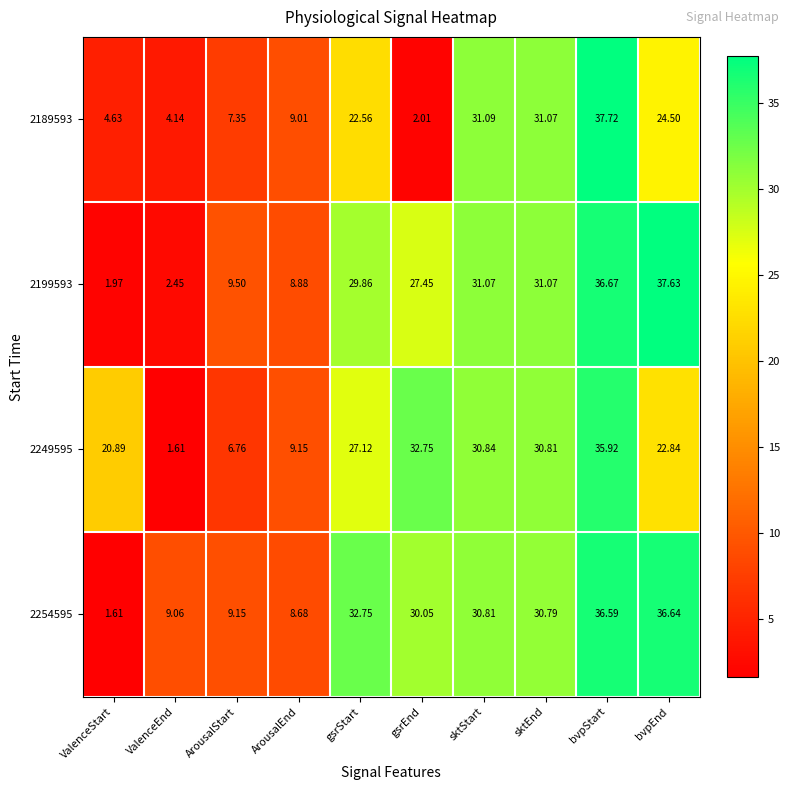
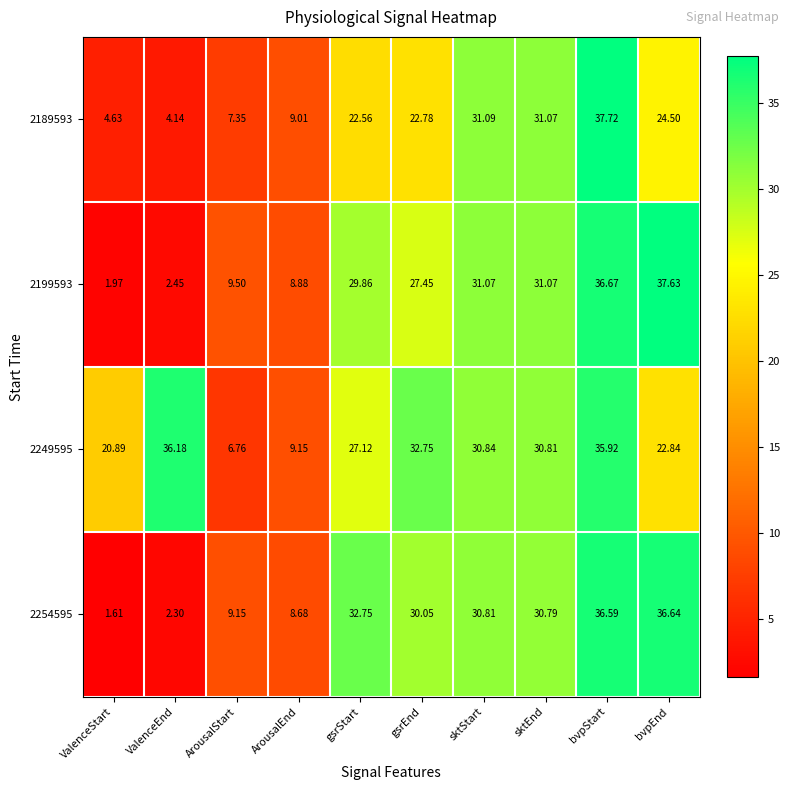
  {
    "2189593": {
      "ValenceStart": 4.63,
      "ValenceEnd": 4.14,
      "ArousalStart": 7.35,
      "ArousalEnd": 9.01,
      "gsrStart": 22.56,
-     "gsrEnd": 2.01,
+     "gsrEnd": 22.78,
      "sktStart": 31.09,
      "sktEnd": 31.07,
      "bvpStart": 37.72,
      "bvpEnd": 24.50
    },
    "2199593": {
      "ValenceStart": 1.97,
      "ValenceEnd": 2.45,
      "ArousalStart": 9.50,
      "ArousalEnd": 8.88,
      "gsrStart": 29.86,
      "gsrEnd": 27.45,
      "sktStart": 31.07,
      "sktEnd": 31.07,
      "bvpStart": 36.67,
      "bvpEnd": 37.63
    },
    "2249595": {
      "ValenceStart": 20.89,
-     "ValenceEnd": 1.61,
+     "ValenceEnd": 36.18,
      "ArousalStart": 6.76,
      "ArousalEnd": 9.15,
      "gsrStart": 27.12,
      "gsrEnd": 32.75,
      "sktStart": 30.84,
      "sktEnd": 30.81,
      "bvpStart": 35.92,
      "bvpEnd": 22.84
    },
    "2254595": {
      "ValenceStart": 1.61,
-     "ValenceEnd": 9.06,
+     "ValenceEnd": 2.30,
      "ArousalStart": 9.15,
      "ArousalEnd": 8.68,
      "gsrStart": 32.75,
      "gsrEnd": 30.05,
      "sktStart": 30.81,
      "sktEnd": 30.79,
      "bvpStart": 36.59,
      "bvpEnd": 36.64
    }
  }
